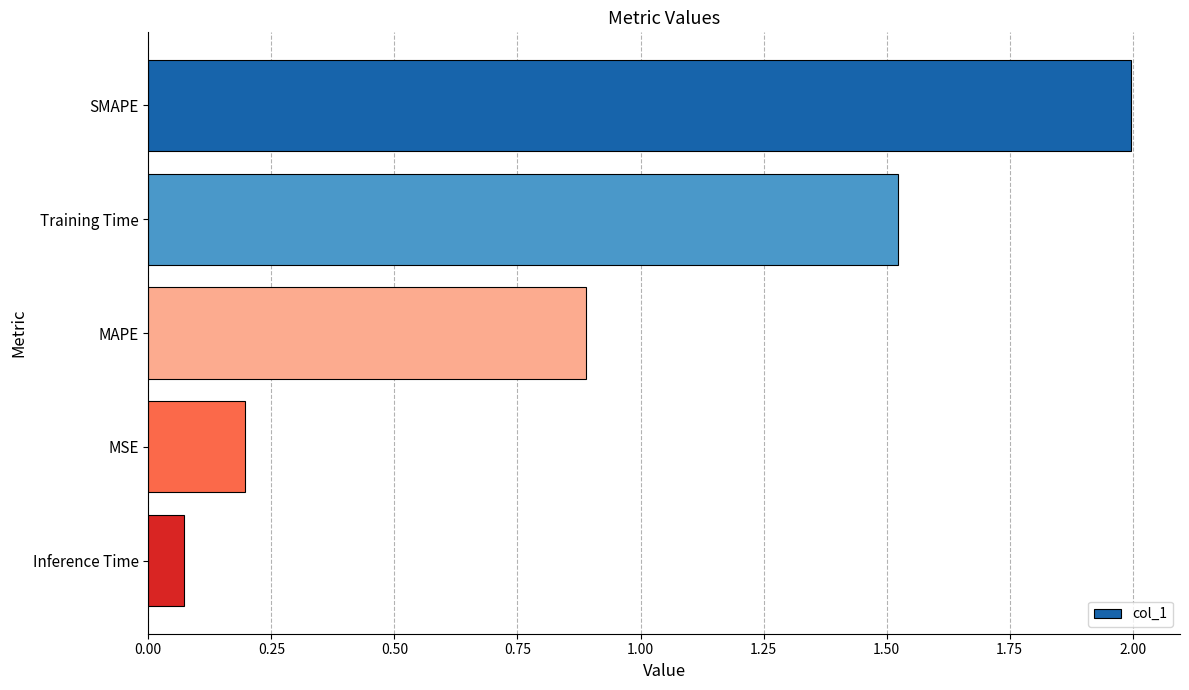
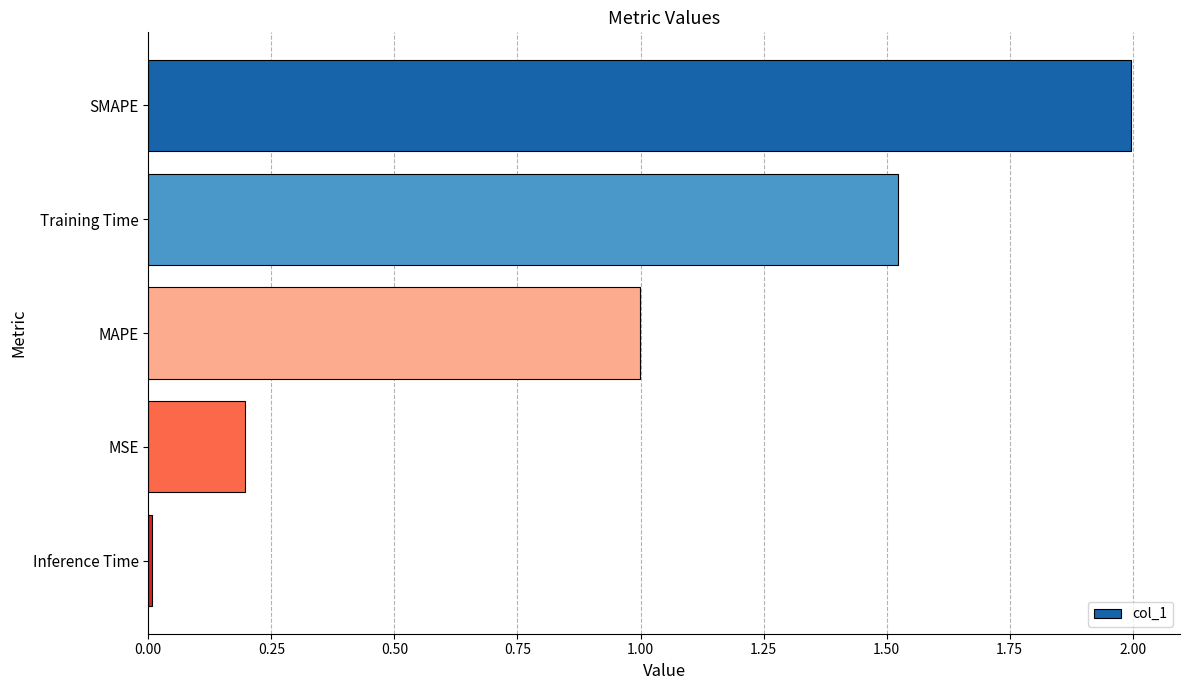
  {
    "SMAPE": 2.00,
    "Training Time": 1.52,
-   "MAPE": 0.89,
+   "MAPE": 1.00,
    "MSE": 0.20,
-   "Inference Time": 0.07
+   "Inference Time": 0.01
  }
